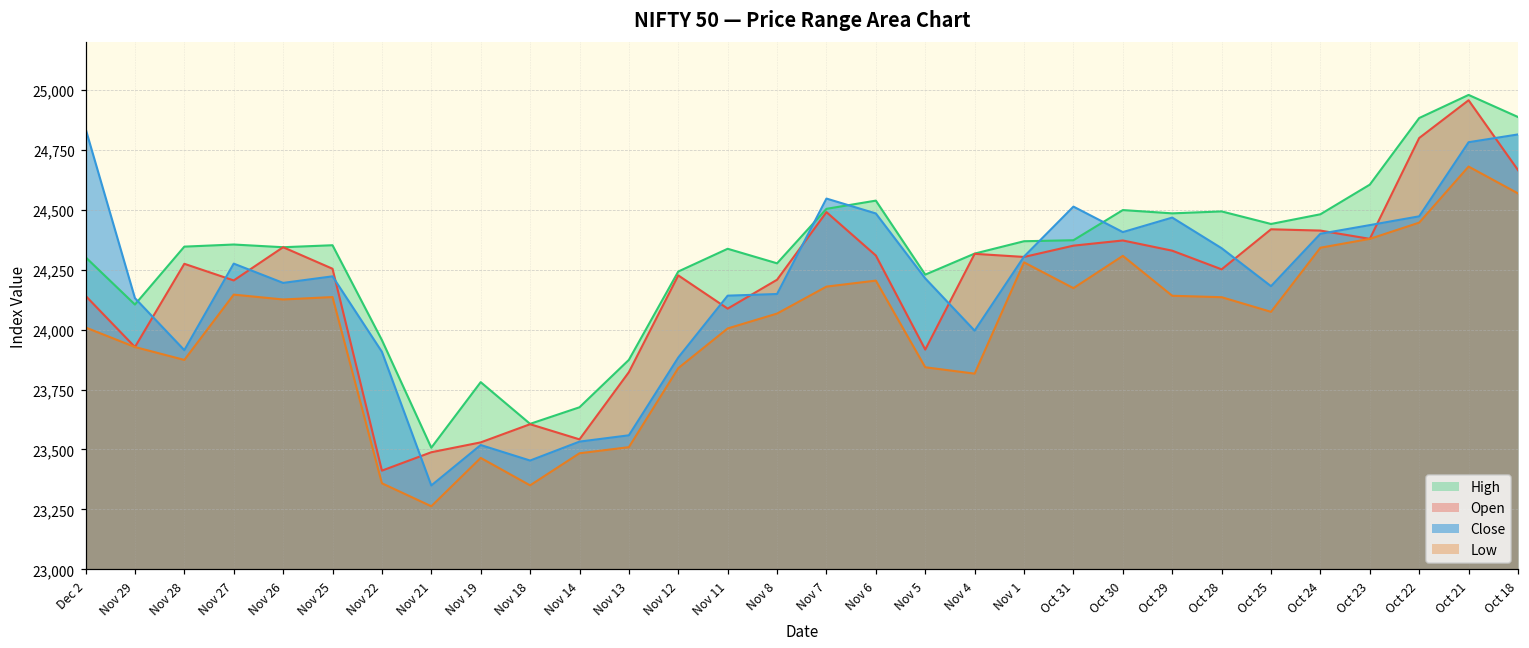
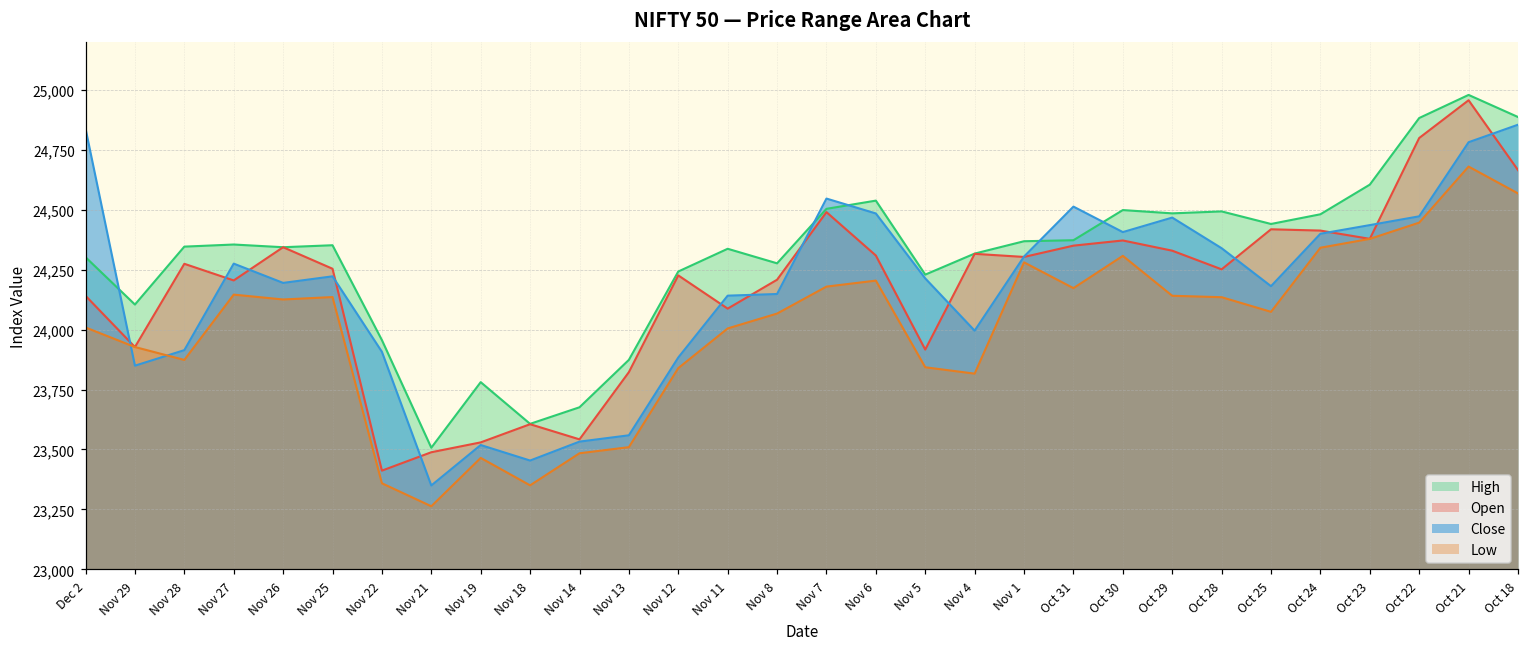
  {
    "High": {
      "Dec 2": "24,300",
      "Nov 29": "24,100",
      "Nov 28": "24,350",
      "Nov 27": "24,350",
      "Nov 25": "24,350",
      "Nov 22": "23,960",
      "Nov 21": "23,510",
      "Nov 19": "23,780",
      "Nov 14": "23,680",
      "Nov 13": "23,870",
      "Nov 12": "24,240",
      "Nov 11": "24,340",
      "Nov 8": "24,280",
      "Nov 7": "24,500",
      "Nov 6": "24,540",
      "Nov 5": "24,230",
      "Nov 1": "24,370",
      "Oct 31": "24,370",
      "Oct 30": "24,500",
      "Oct 29": "24,480",
      "Oct 28": "24,490",
      "Oct 25": "24,440",
      "Oct 24": "24,480",
      "Oct 23": "24,600",
      "Oct 22": "24,880",
      "Oct 21": "24,980",
      "Oct 18": "24,890"
    },
    "Close": {
      "Dec 2": "24,840",
-     "Nov 29": "24,130",
+     "Nov 29": "23,850",
      "Nov 28": "23,910",
      "Nov 27": "24,270",
      "Nov 26": "24,190",
      "Nov 25": "24,220",
      "Nov 22": "23,910",
      "Nov 21": "23,350",
      "Nov 18": "23,450",
      "Nov 13": "23,560",
      "Nov 12": "23,880",
      "Nov 11": "24,140",
      "Nov 8": "24,150",
      "Nov 7": "24,550",
      "Nov 6": "24,480",
      "Nov 5": "24,210",
      "Nov 4": "24,000",
      "Oct 31": "24,510",
      "Oct 30": "24,410",
      "Oct 29": "24,470",
      "Oct 28": "24,340",
      "Oct 25": "24,180",
      "Oct 24": "24,400",
      "Oct 23": "24,440",
      "Oct 22": "24,470",
      "Oct 21": "24,780",
-     "Oct 18": "24,810"
+     "Oct 18": "24,850"
    }
  }
